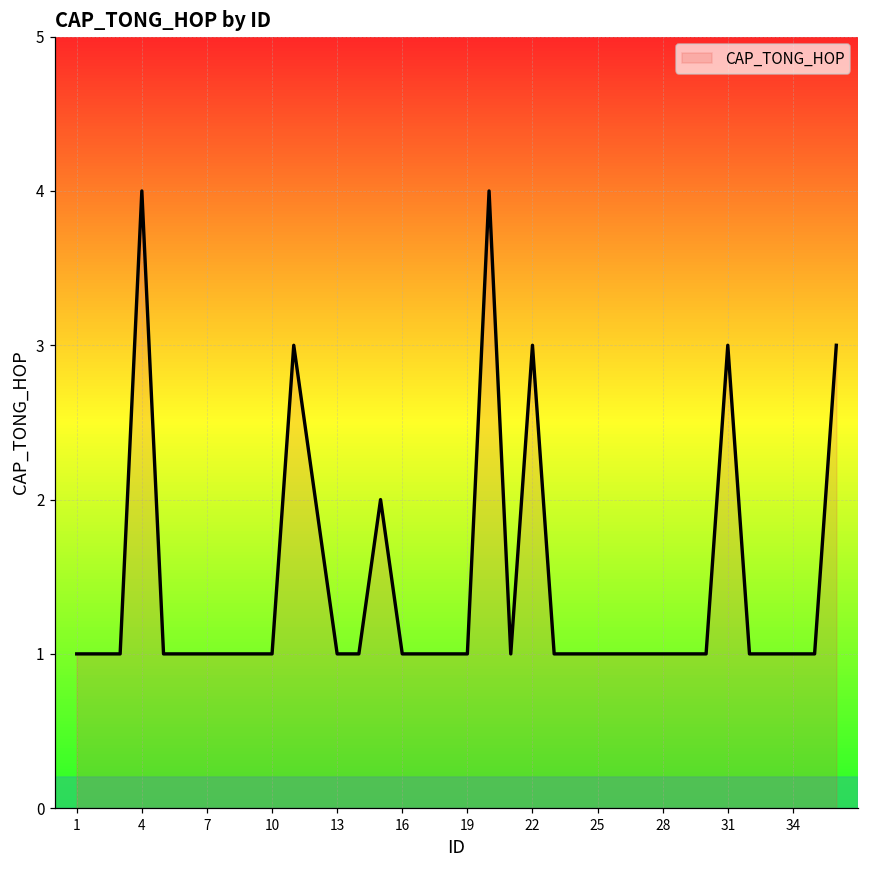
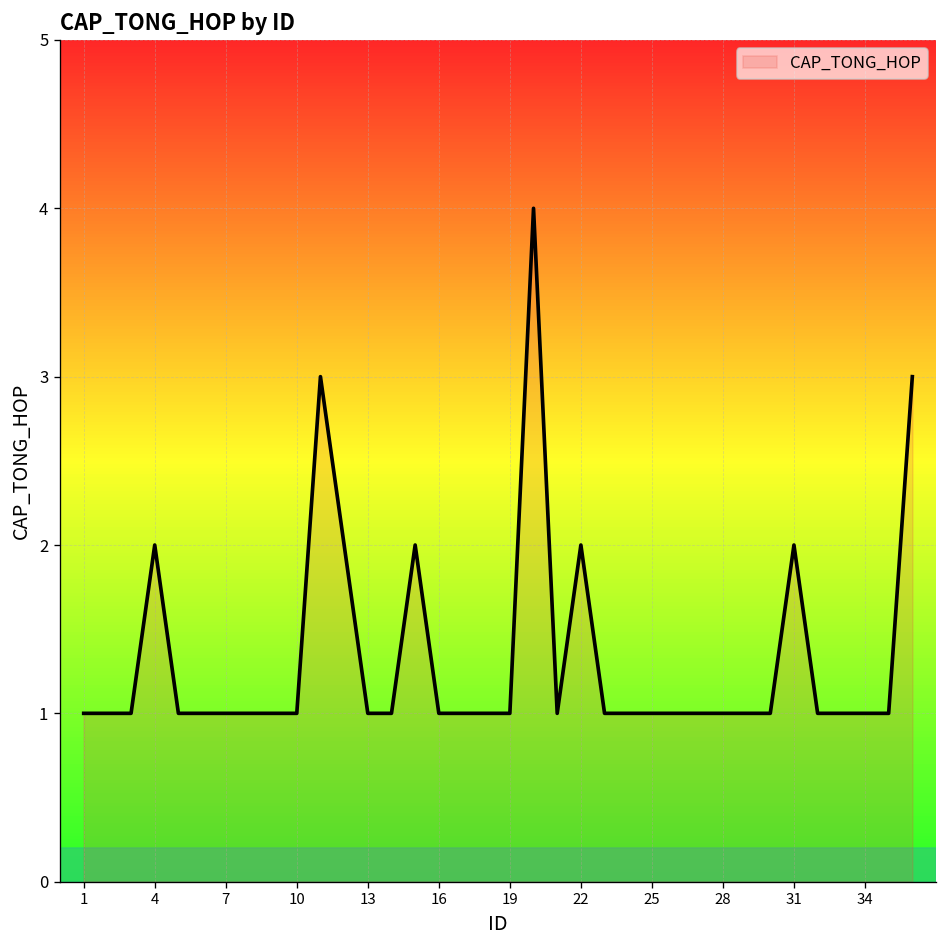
  {
    "1": 1,
-   "4": 4,
+   "4": 2,
    "7": 1,
    "10": 1,
    "13": 1,
    "16": 1,
    "19": 1,
-   "22": 3,
+   "22": 2,
    "25": 1,
    "28": 1,
-   "31": 3,
+   "31": 2,
    "34": 1
  }
